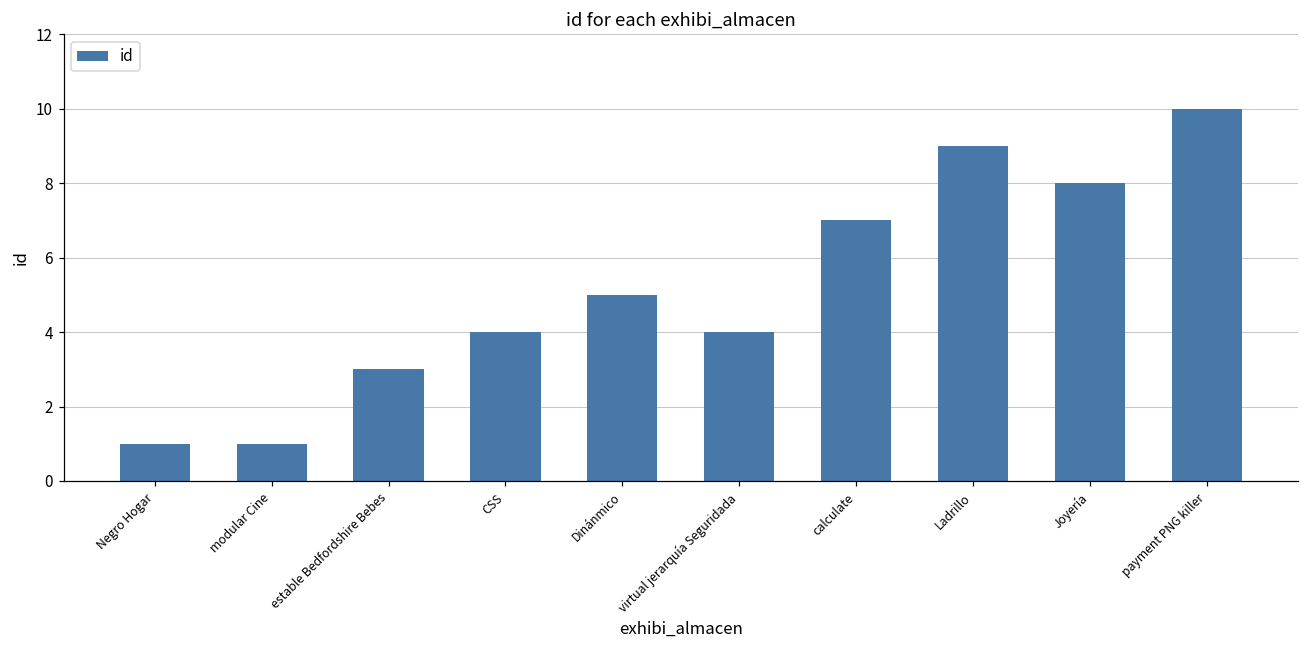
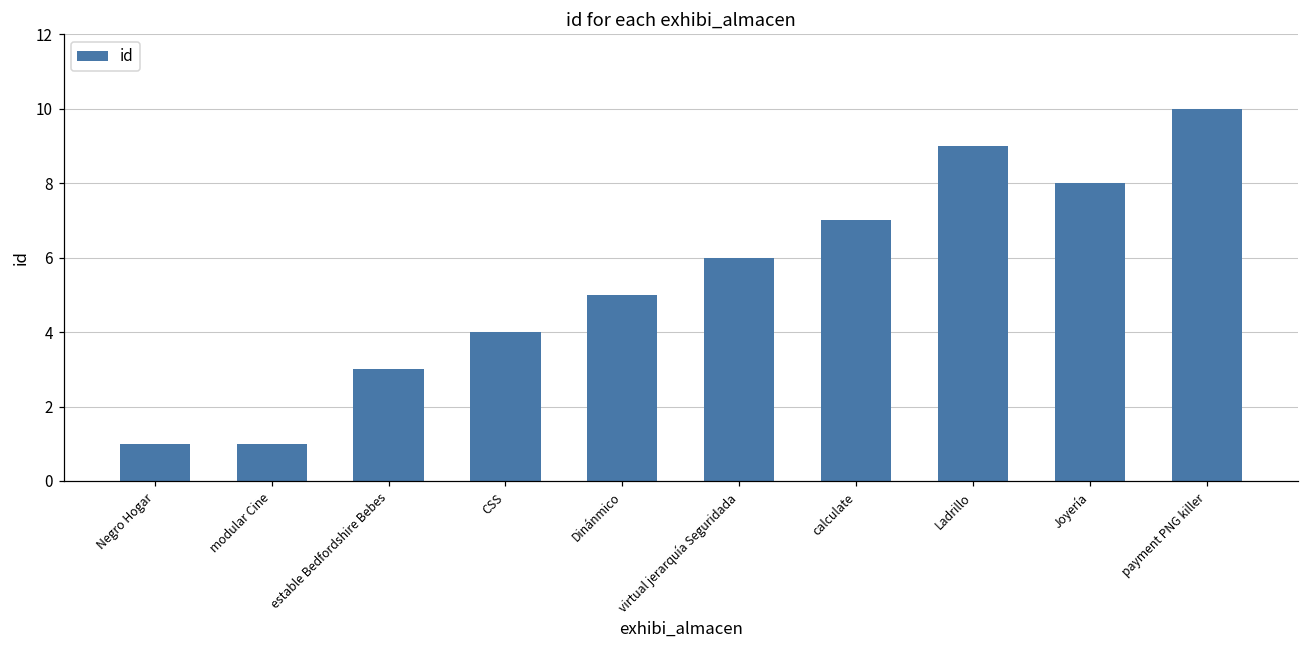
  {
    "Negro Hogar": 1,
    "modular Cine": 1,
    "estable Bedfordshire Bebes": 3,
    "CSS": 4,
    "Dinánmico": 5,
-   "virtual jerarquía Seguridada": 4,
+   "virtual jerarquía Seguridada": 6,
    "calculate": 7,
    "Ladrillo": 9,
    "Joyería": 8,
    "payment PNG killer": 10
  }
